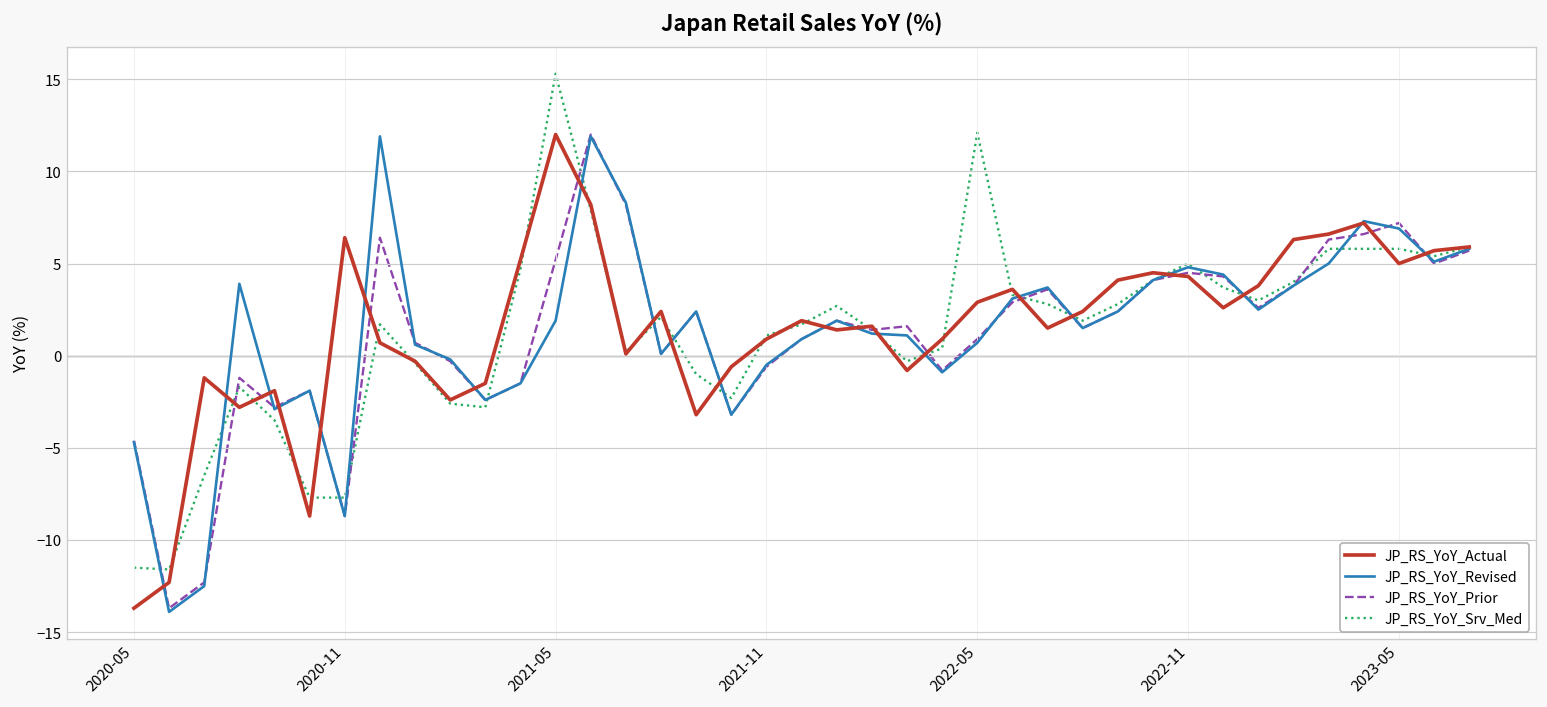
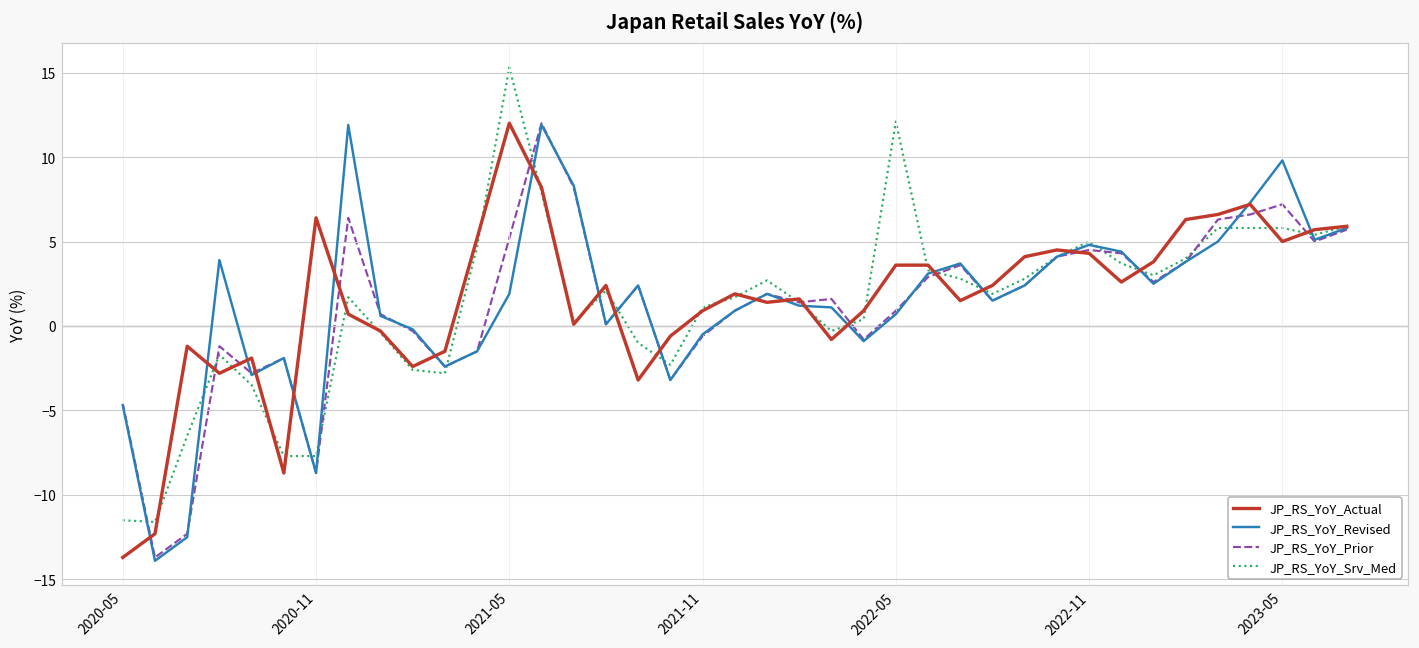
  {
    "JP_RS_YoY_Actual": {
      "2020-05": -13.7,
      "2020-11": 6.4,
      "2021-05": 12.0,
      "2021-11": 0.9,
-     "2022-05": 2.9,
+     "2022-05": 3.6,
      "2022-11": 4.3,
      "2023-05": 5.0
    },
    "JP_RS_YoY_Revised": {
      "2021-05": 1.9,
      "2022-05": 0.7,
      "2022-11": 4.8,
-     "2023-05": 6.9
+     "2023-05": 9.8
    },
    "JP_RS_YoY_Prior": {
      "2021-05": 5.2,
      "2022-05": 0.9,
      "2022-11": 4.5,
      "2023-05": 7.2
    },
    "JP_RS_YoY_Srv_Med": {
      "2020-05": -11.5,
      "2020-11": -7.7,
      "2021-05": 15.3,
      "2021-11": 1.1,
      "2022-05": 12.1,
      "2022-11": 5.0,
      "2023-05": 5.8
    }
  }
